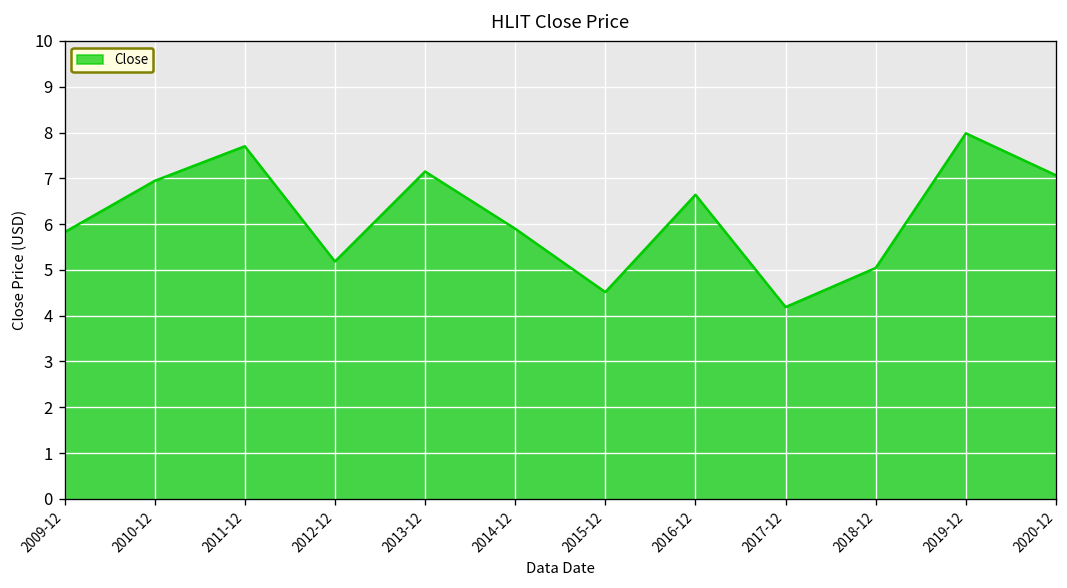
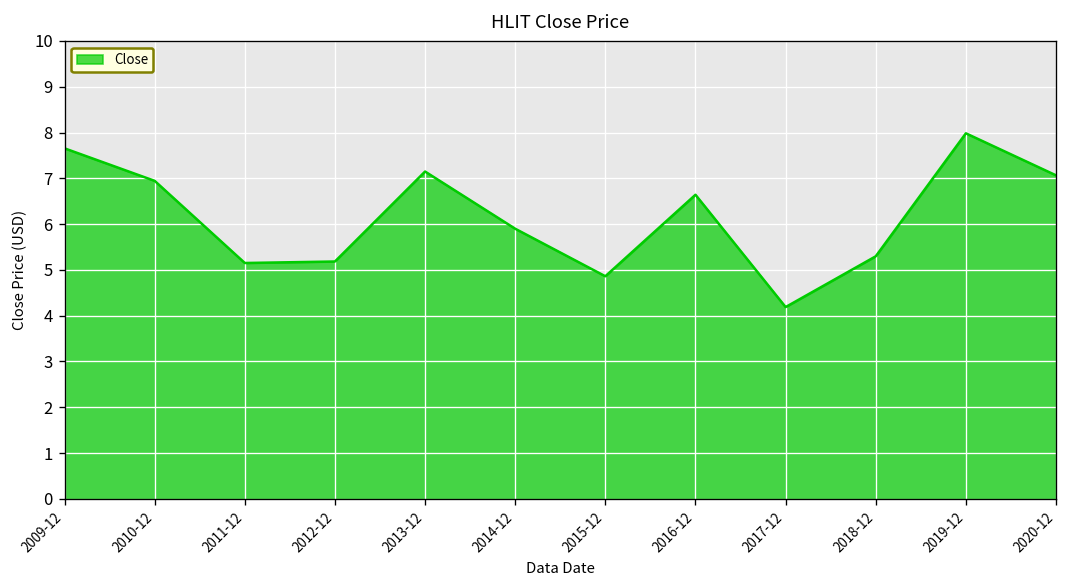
  {
-   "2009-12": 5.8,
+   "2009-12": 7.7,
    "2010-12": 6.9,
-   "2011-12": 7.7,
+   "2011-12": 5.2,
    "2012-12": 5.2,
    "2013-12": 7.1,
    "2014-12": 5.9,
-   "2015-12": 4.5,
+   "2015-12": 4.9,
    "2016-12": 6.6,
    "2017-12": 4.2,
-   "2018-12": 5.0,
+   "2018-12": 5.3,
    "2019-12": 8.0,
    "2020-12": 7.1
  }
